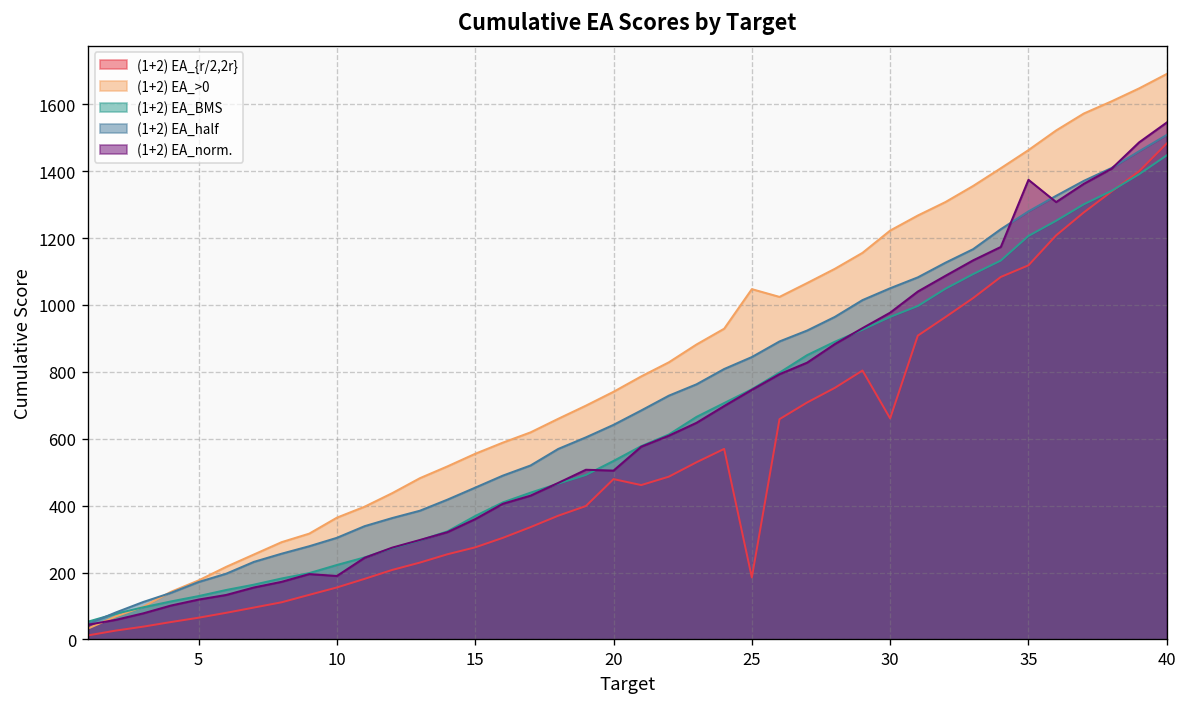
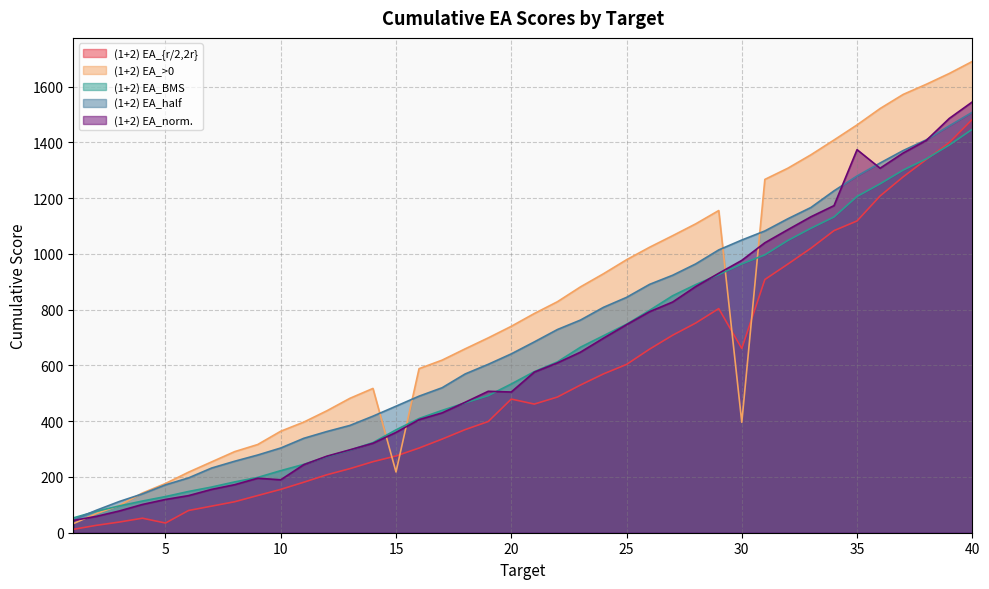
  {
    "(1+2) EA_{r/2,2r}": {
-     "5": 70,
+     "5": 30,
      "10": 160,
      "15": 280,
      "20": 480,
-     "25": 190,
+     "25": 600,
      "30": 660,
      "35": 1120,
      "40": 1480
    },
    "(1+2) EA_>0": {
      "10": 360,
-     "15": 560,
+     "15": 220,
      "20": 740,
-     "25": 1050,
-     "30": 1220,
+     "25": 980,
+     "30": 400,
      "35": 1460,
      "40": 1690
    },
    "(1+2) EA_norm.": {
      "5": 120,
      "10": 190,
      "15": 360,
      "20": 500,
      "30": 980,
      "35": 1370,
      "40": 1550
    }
  }
